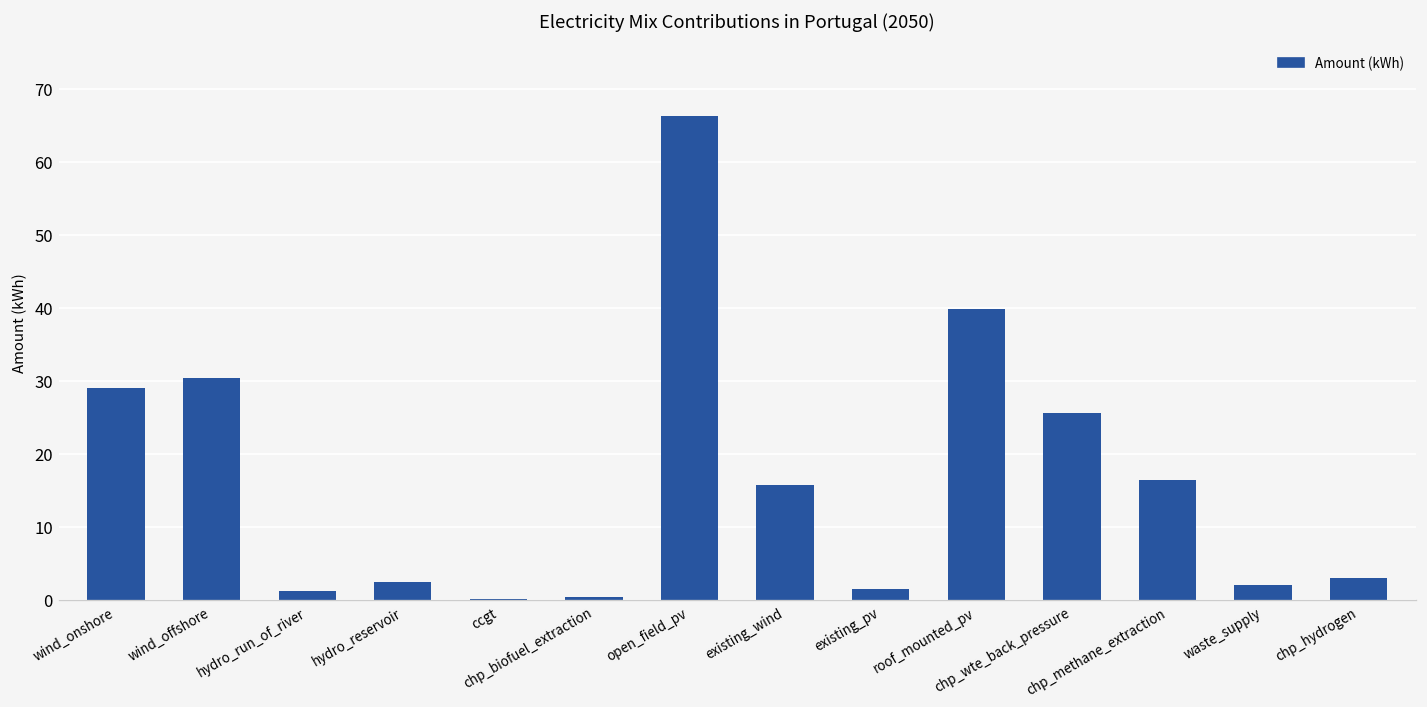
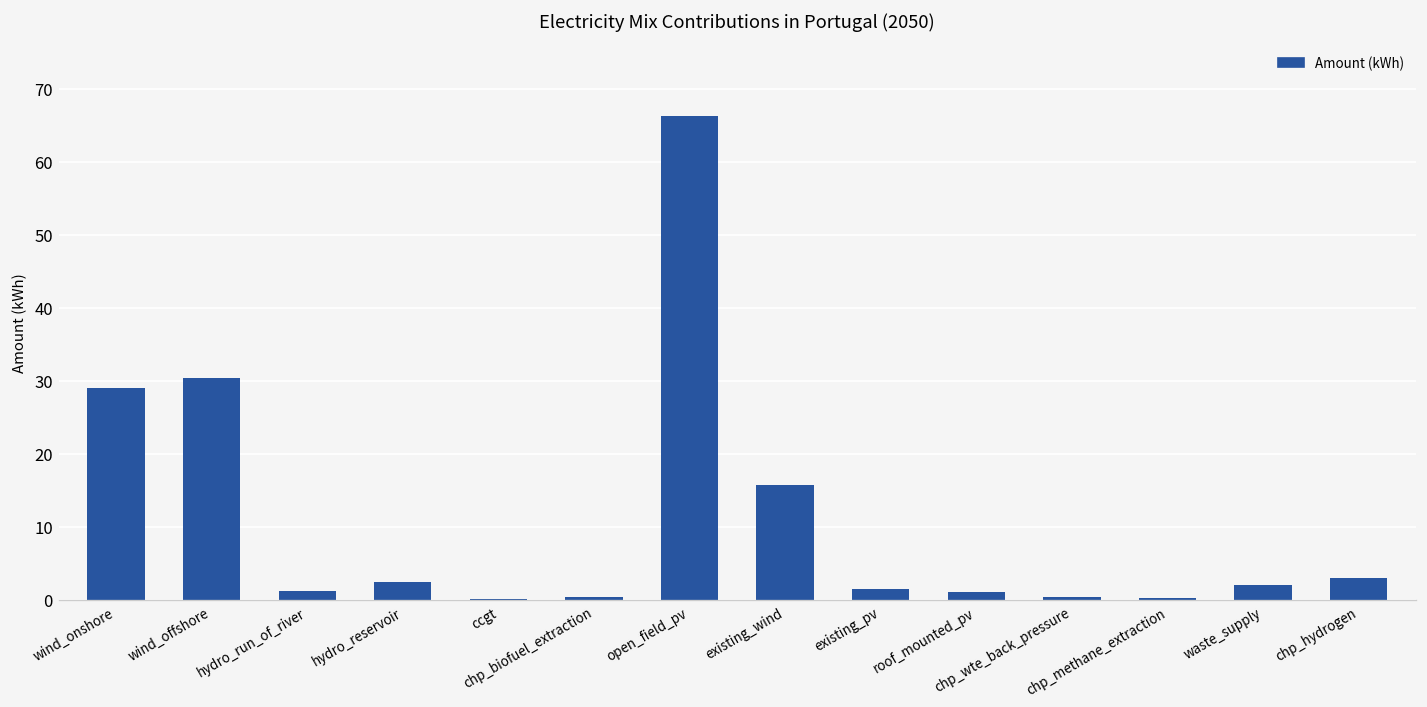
  {
    "wind_onshore": 29,
    "wind_offshore": 30,
    "hydro_run_of_river": 1,
    "hydro_reservoir": 2,
    "open_field_pv": 66,
    "existing_wind": 16,
    "existing_pv": 1,
-   "roof_mounted_pv": 40,
-   "chp_wte_back_pressure": 26,
-   "chp_methane_extraction": 16,
+   "roof_mounted_pv": 1,
+   "chp_wte_back_pressure": 0,
+   "chp_methane_extraction": 0,
    "waste_supply": 2,
    "chp_hydrogen": 3
  }
